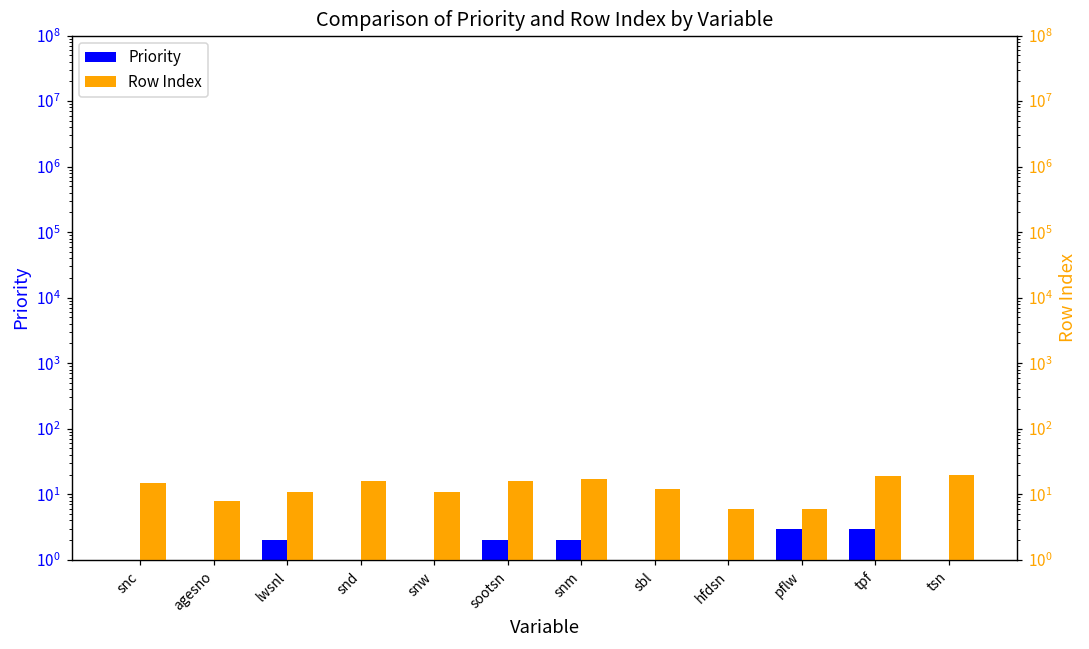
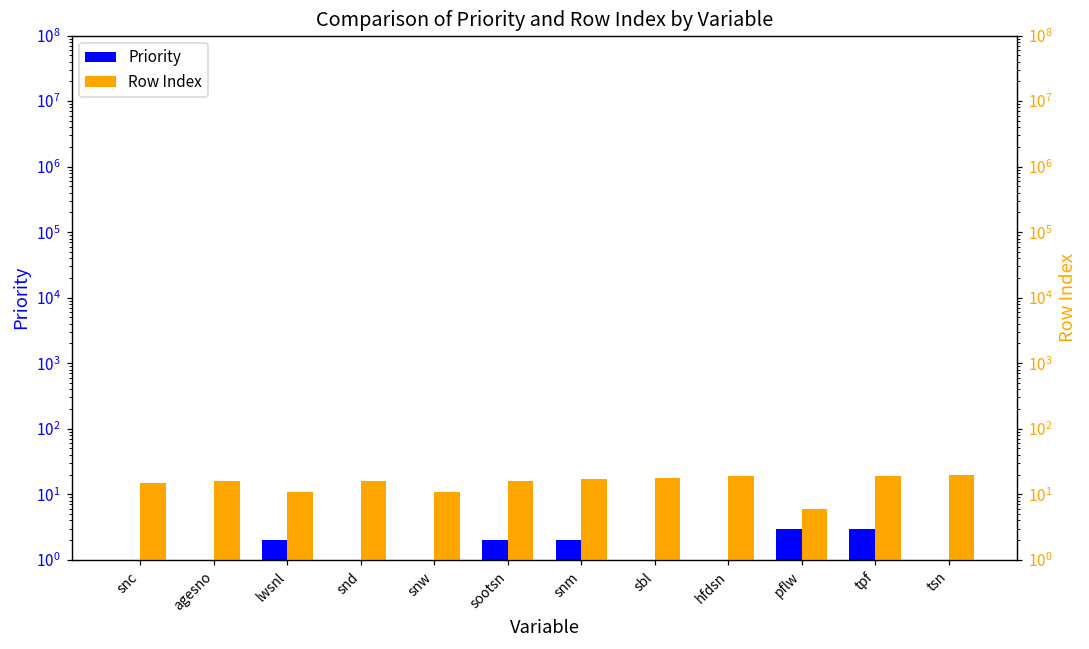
  {
    "Priority": {
      "snc": 1.0,
      "agesno": 1.0,
      "lwsnl": 2.0,
      "snd": 1.0,
      "snw": 1.0,
      "sootsn": 2.0,
      "snm": 2.0,
      "sbl": 1.0,
      "hfdsn": 1.0,
      "pflw": 3,
      "tpf": 3,
      "tsn": 1.0
    },
    "Row Index": {
      "snc": 15,
-     "agesno": 8,
+     "agesno": 16,
      "lwsnl": 11,
      "snd": 16,
      "snw": 11,
      "sootsn": 16,
      "snm": 17,
-     "sbl": 12,
-     "hfdsn": 6,
+     "sbl": 18,
+     "hfdsn": 19,
      "pflw": 6,
      "tpf": 19,
      "tsn": 20
    }
  }
